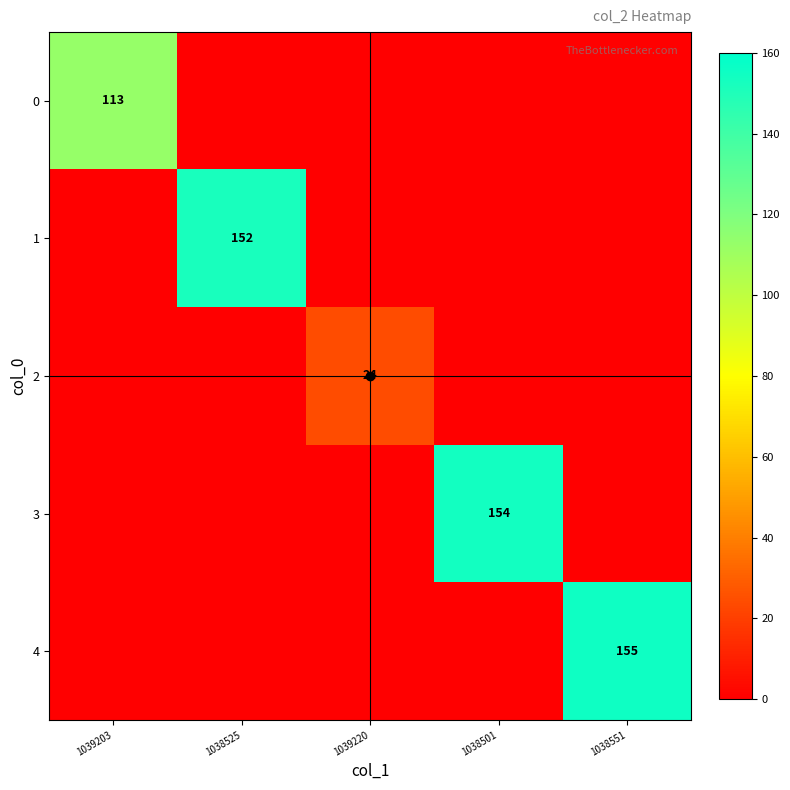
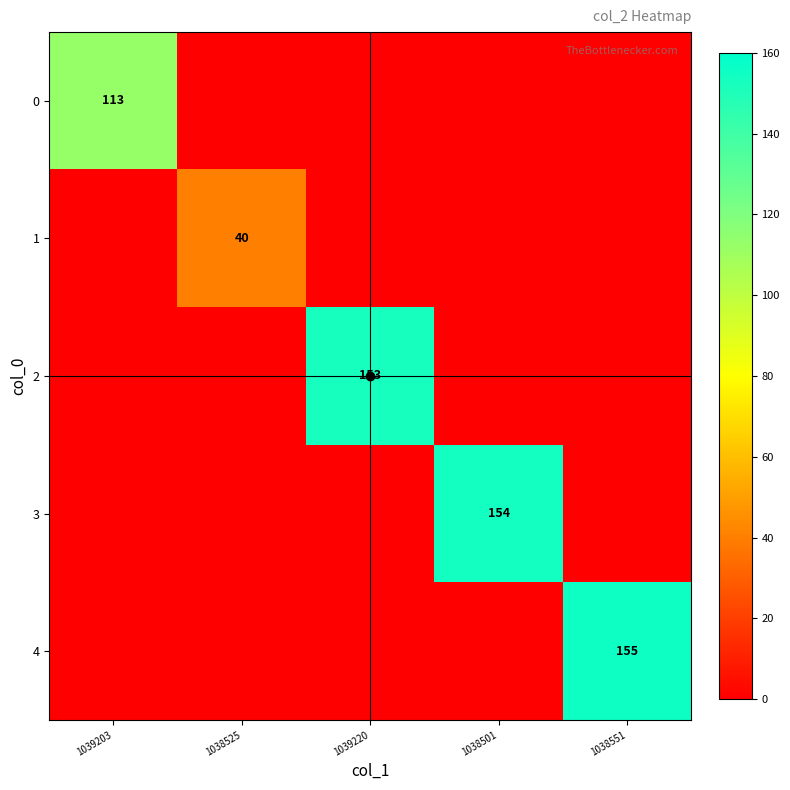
  {
    "0": {
      "1039203": 113
    },
    "1": {
-     "1038525": 152
+     "1038525": 40
    },
    "2": {
-     "1039220": 24
+     "1039220": 153
    },
    "3": {
      "1038501": 154
    },
    "4": {
      "1038551": 155
    }
  }
